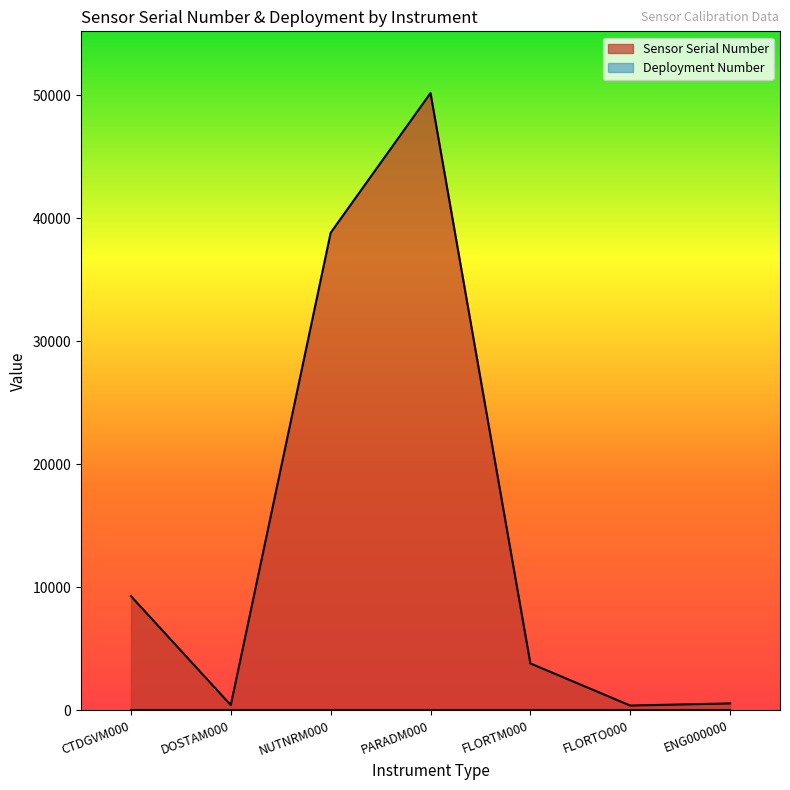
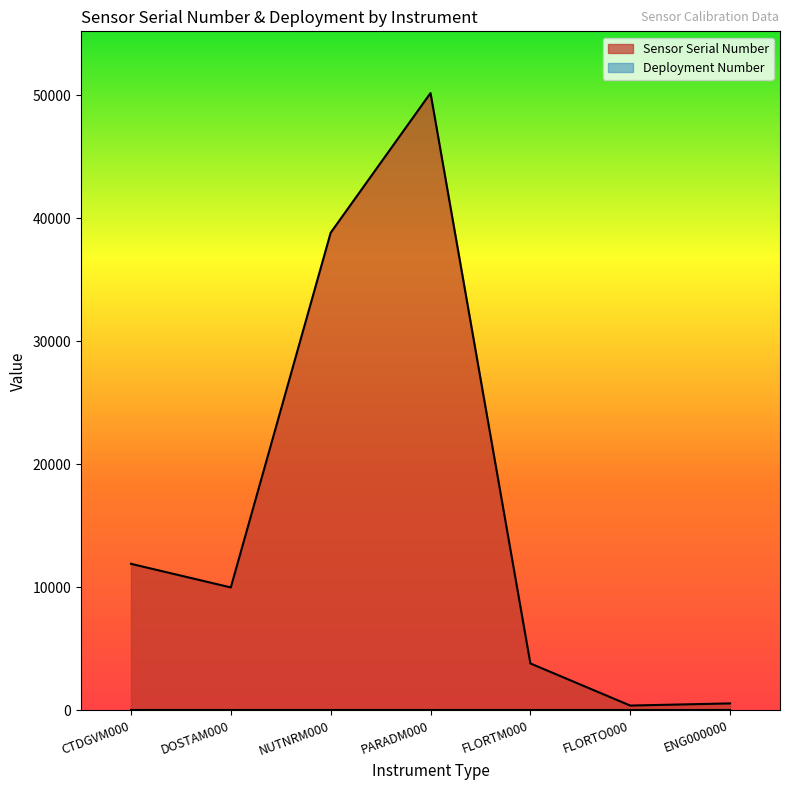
  {
    "Sensor Serial Number": {
-     "CTDGVM000": 9300,
-     "DOSTAM000": 400,
+     "CTDGVM000": 11900,
+     "DOSTAM000": 10000,
      "NUTNRM000": 38800,
      "PARADM000": 50200,
      "FLORTM000": 3800,
      "FLORTO000": 400,
      "ENG000000": 600
    },
    "Deployment Number": {
      "CTDGVM000": 0,
      "DOSTAM000": 0,
      "NUTNRM000": 0,
      "PARADM000": 0,
      "FLORTM000": 0,
      "FLORTO000": 0,
      "ENG000000": 0
    }
  }
